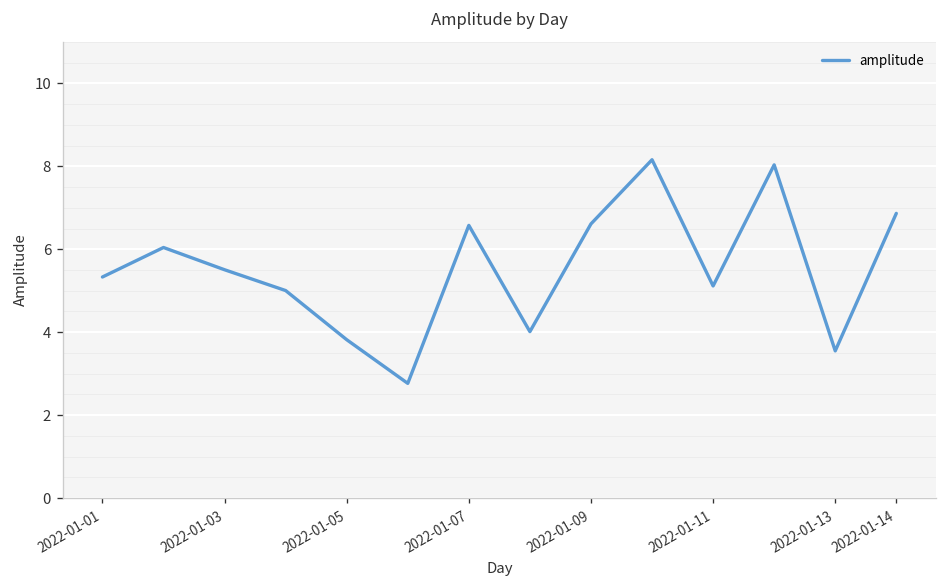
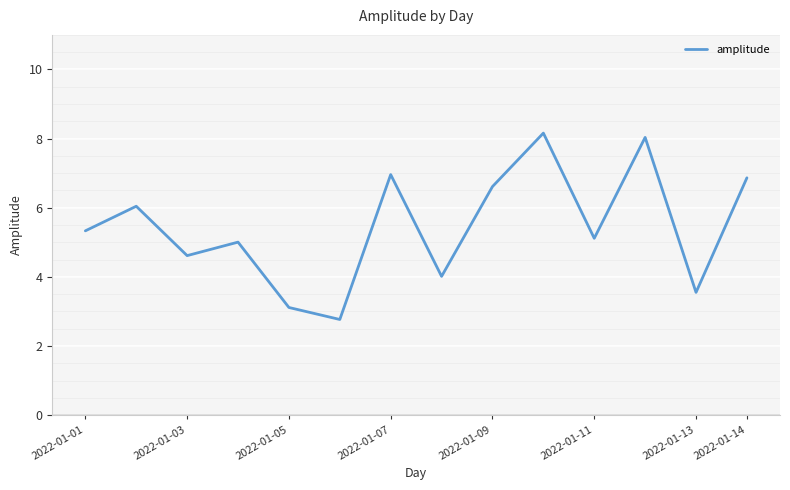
  {
    "2022-01-01": 5.3,
-   "2022-01-03": 5.5,
-   "2022-01-05": 3.8,
-   "2022-01-07": 6.6,
+   "2022-01-03": 4.6,
+   "2022-01-05": 3.1,
+   "2022-01-07": 7.0,
    "2022-01-09": 6.6,
    "2022-01-11": 5.1,
    "2022-01-13": 3.6,
    "2022-01-14": 6.9
  }
